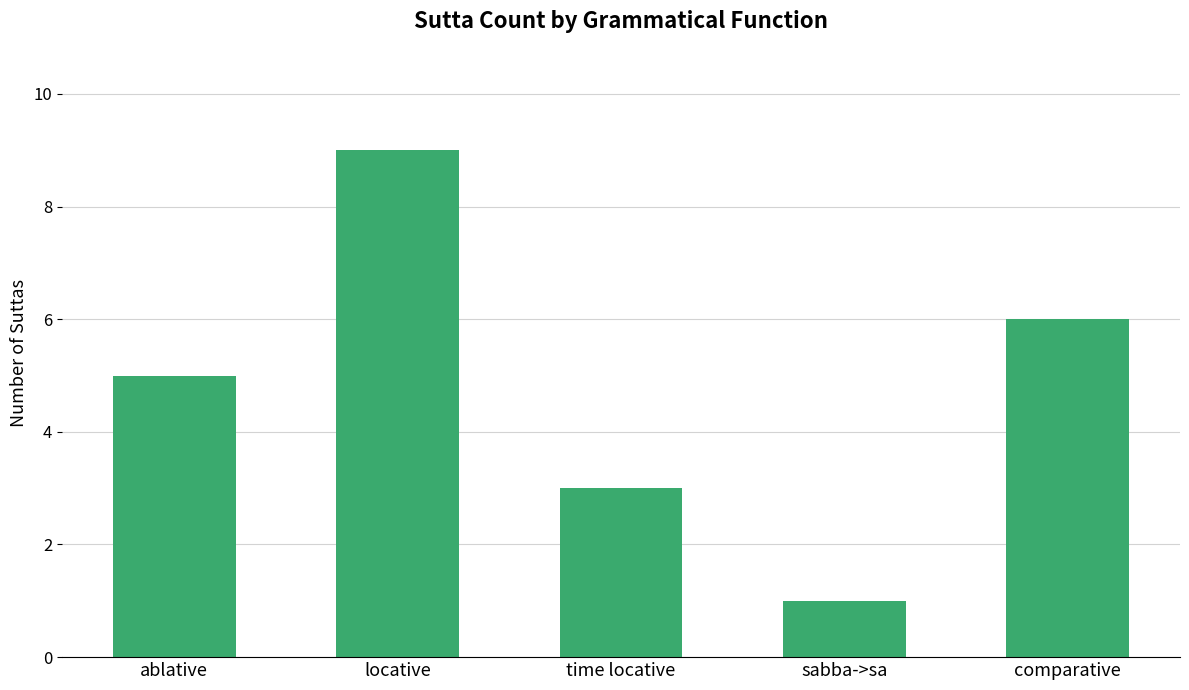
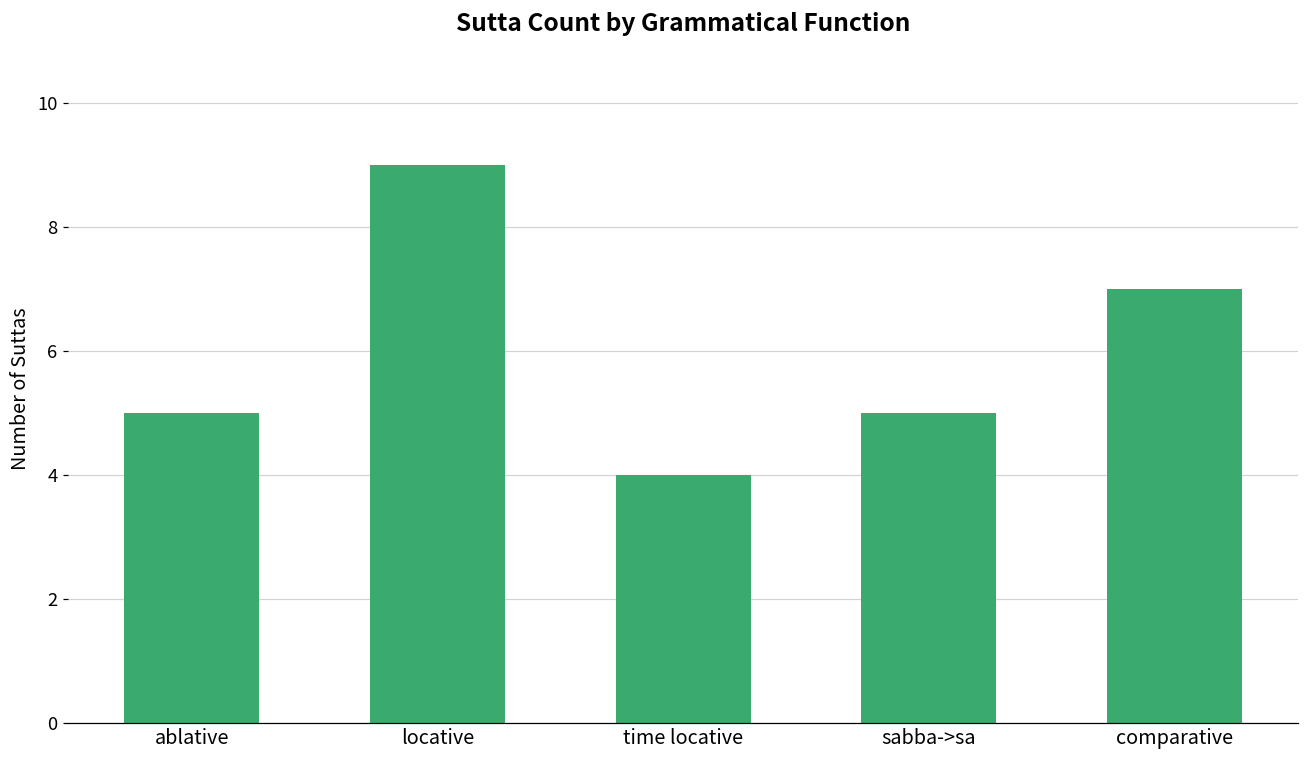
  {
    "ablative": 5,
    "locative": 9,
-   "time locative": 3,
-   "sabba->sa": 1,
-   "comparative": 6
+   "time locative": 4,
+   "sabba->sa": 5,
+   "comparative": 7
  }
